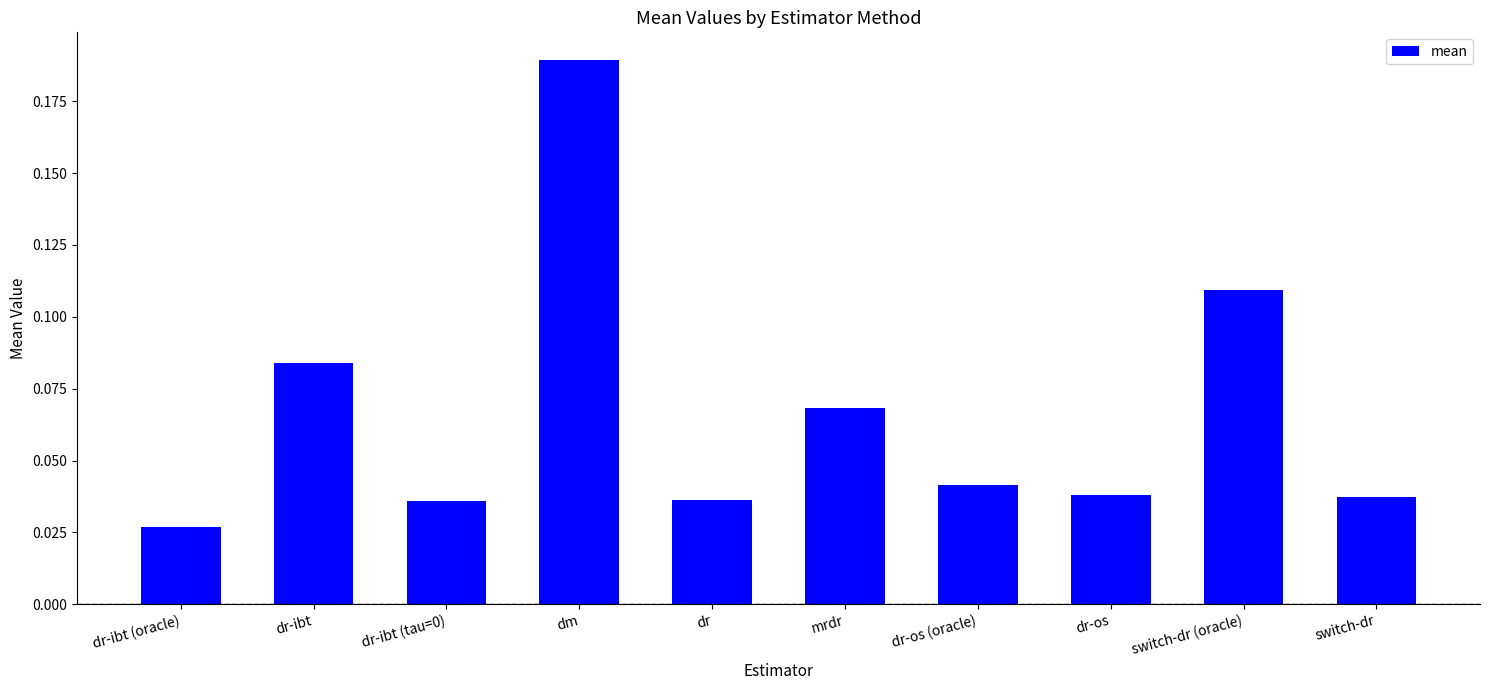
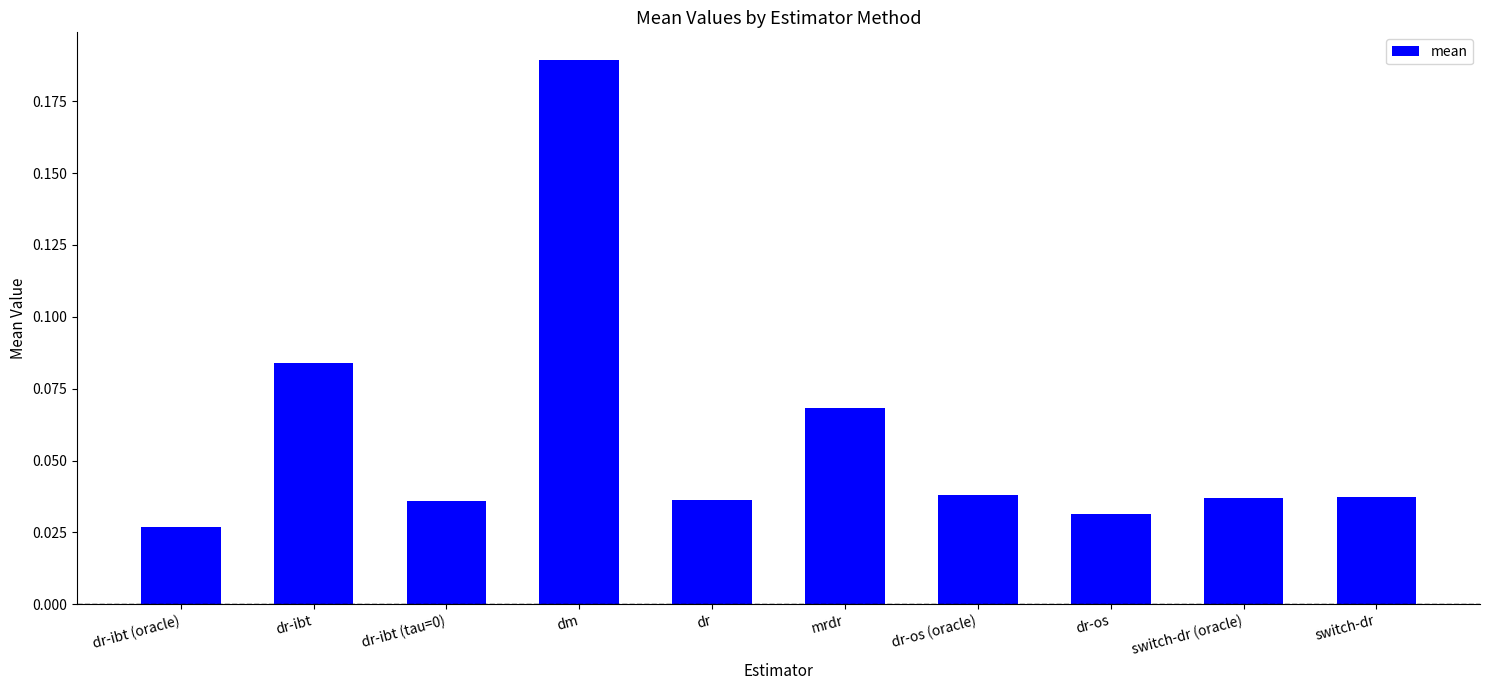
  {
    "dr-ibt (oracle)": 0.027,
    "dr-ibt": 0.084,
    "dr-ibt (tau=0)": 0.036,
    "dm": 0.190,
    "dr": 0.036,
    "mrdr": 0.068,
-   "dr-os (oracle)": 0.042,
-   "dr-os": 0.038,
-   "switch-dr (oracle)": 0.109,
+   "dr-os (oracle)": 0.038,
+   "dr-os": 0.031,
+   "switch-dr (oracle)": 0.037,
    "switch-dr": 0.037
  }
